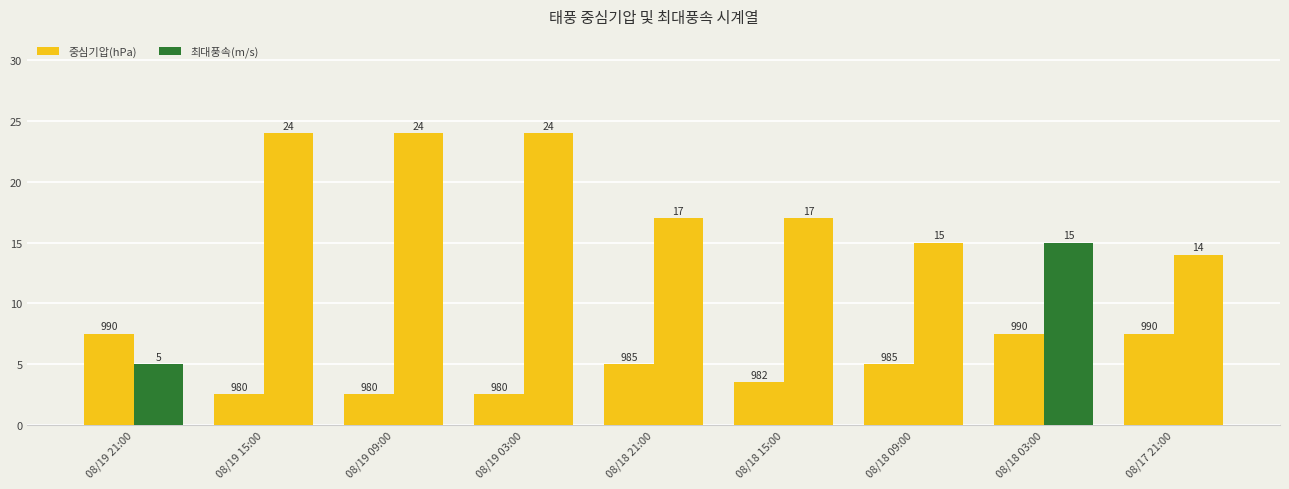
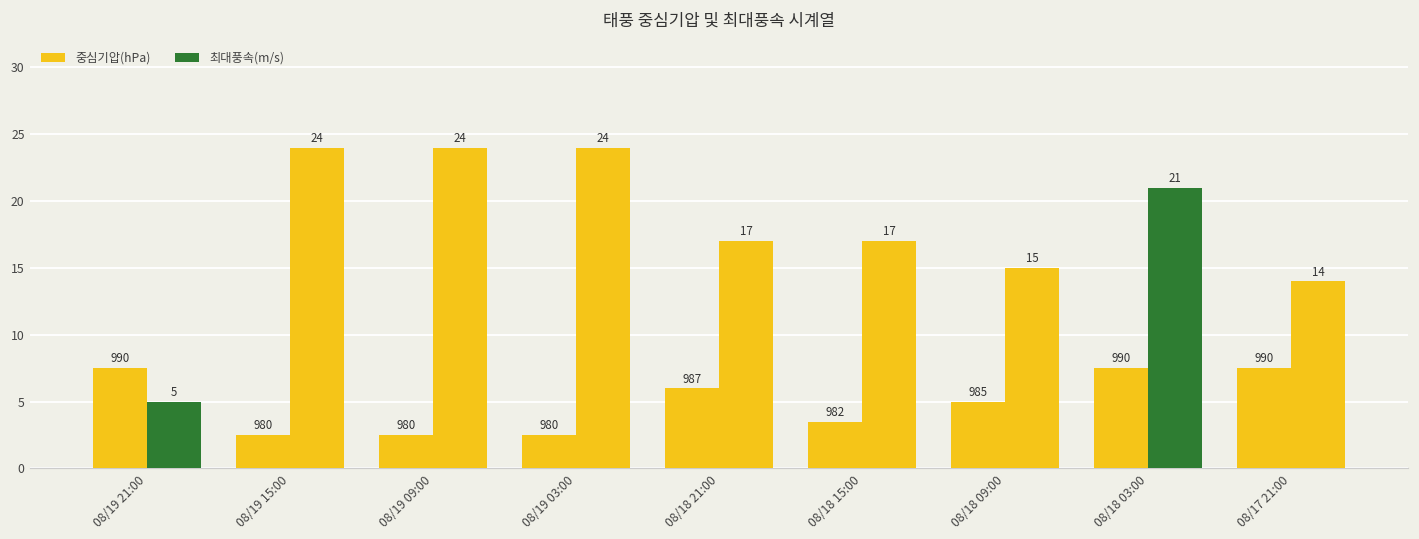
  {
    "중심기압(hPa)": {
-     "08/18 21:00": 985
+     "08/18 21:00": 987
    },
    "최대풍속(m/s)": {
      "08/19 21:00": 5,
      "08/19 15:00": 24,
      "08/19 09:00": 24,
      "08/19 03:00": 24,
      "08/18 21:00": 17,
      "08/18 15:00": 17,
      "08/18 09:00": 15,
-     "08/18 03:00": 15,
+     "08/18 03:00": 21,
      "08/17 21:00": 14
    }
  }
